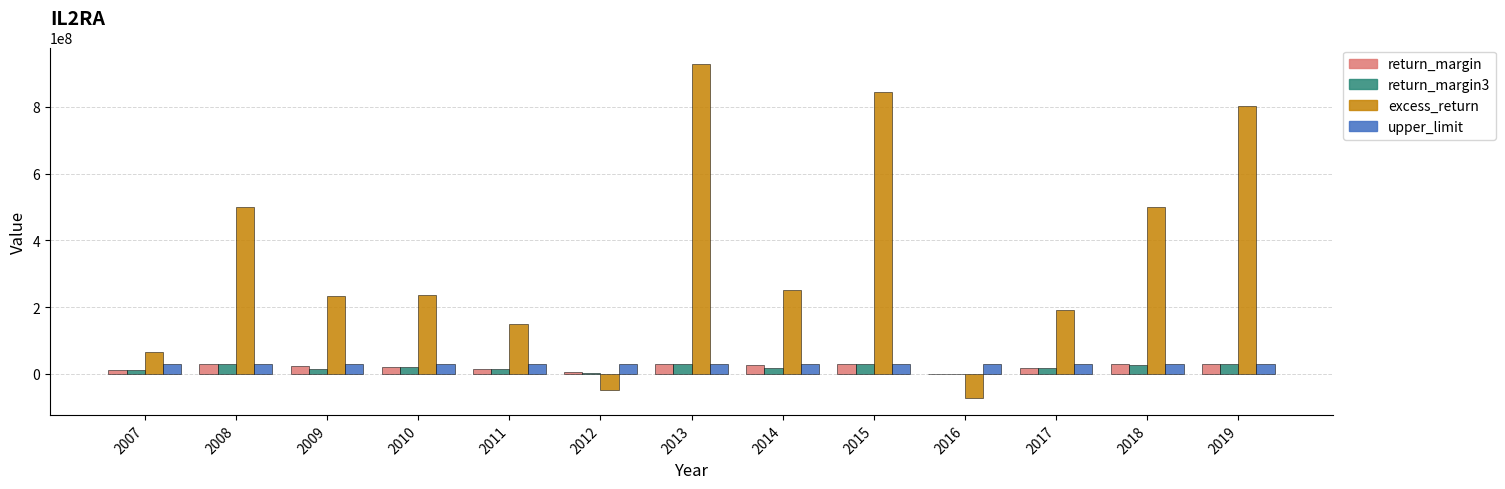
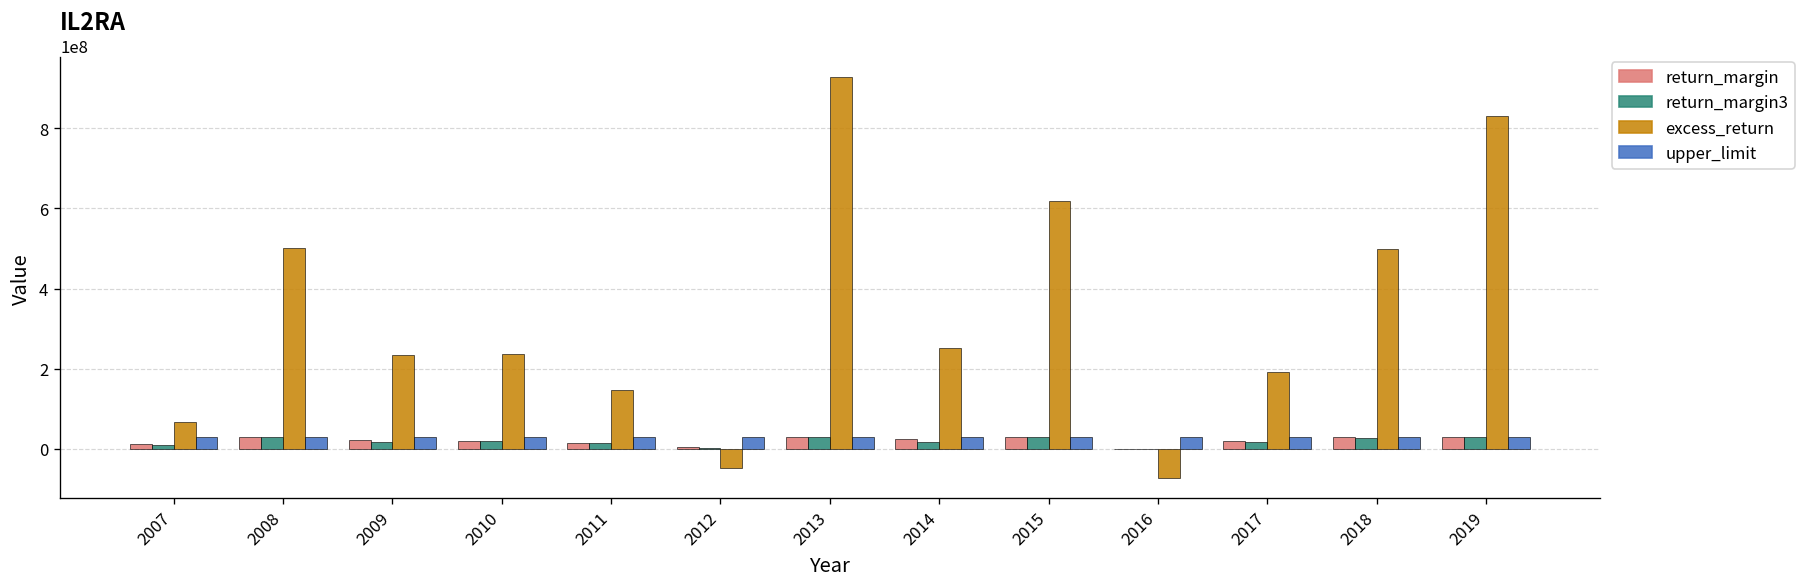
  {
    "return_margin": {
      "2007": 10000000,
      "2008": 30000000,
      "2009": 20000000,
      "2010": 20000000,
      "2011": 10000000,
      "2013": 30000000,
      "2014": 30000000,
      "2015": 30000000,
      "2017": 20000000,
      "2018": 30000000,
      "2019": 30000000
    },
    "return_margin3": {
      "2007": 10000000,
      "2008": 30000000,
      "2009": 20000000,
      "2010": 20000000,
      "2011": 10000000,
      "2013": 30000000,
      "2014": 20000000,
      "2015": 30000000,
      "2017": 20000000,
      "2018": 30000000,
      "2019": 30000000
    },
    "excess_return": {
      "2007": 70000000,
      "2008": 500000000,
      "2009": 230000000,
      "2010": 240000000,
      "2011": 150000000,
      "2012": -50000000,
      "2013": 930000000,
      "2014": 250000000,
-     "2015": 840000000,
+     "2015": 620000000,
      "2016": -70000000,
      "2017": 190000000,
      "2018": 500000000,
-     "2019": 800000000
+     "2019": 830000000
    },
    "upper_limit": {
      "2007": 30000000,
      "2008": 30000000,
      "2009": 30000000,
      "2010": 30000000,
      "2011": 30000000,
      "2012": 30000000,
      "2013": 30000000,
      "2014": 30000000,
      "2015": 30000000,
      "2016": 30000000,
      "2017": 30000000,
      "2018": 30000000,
      "2019": 30000000
    }
  }
